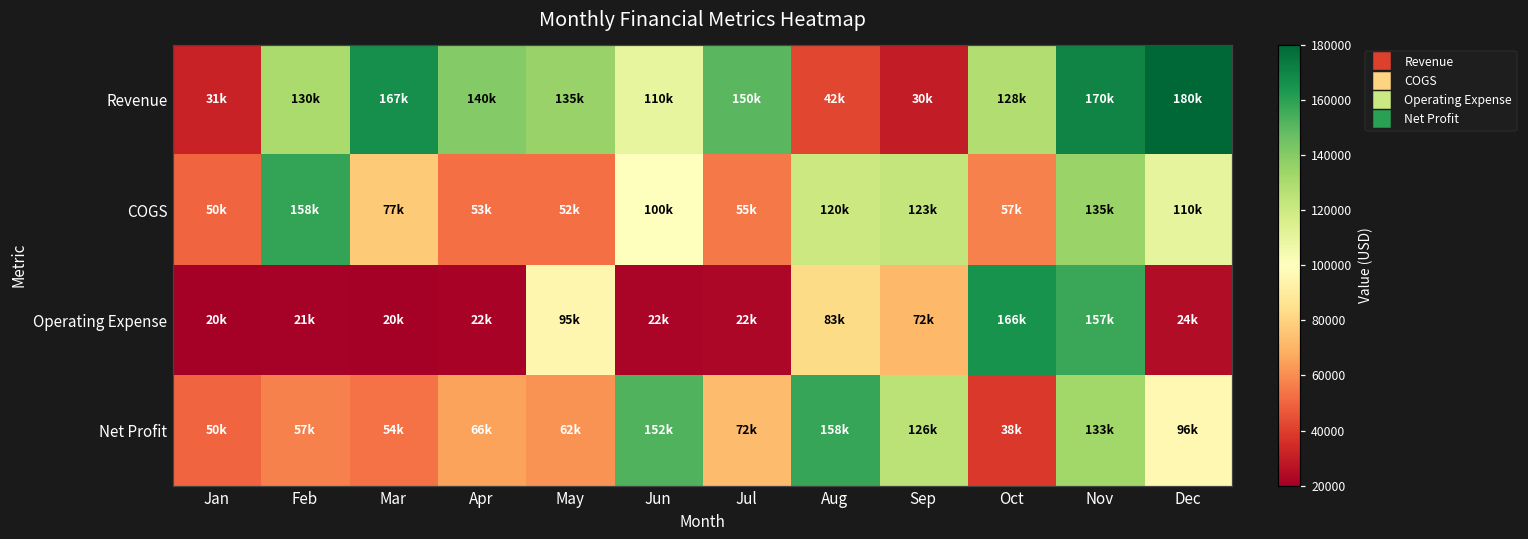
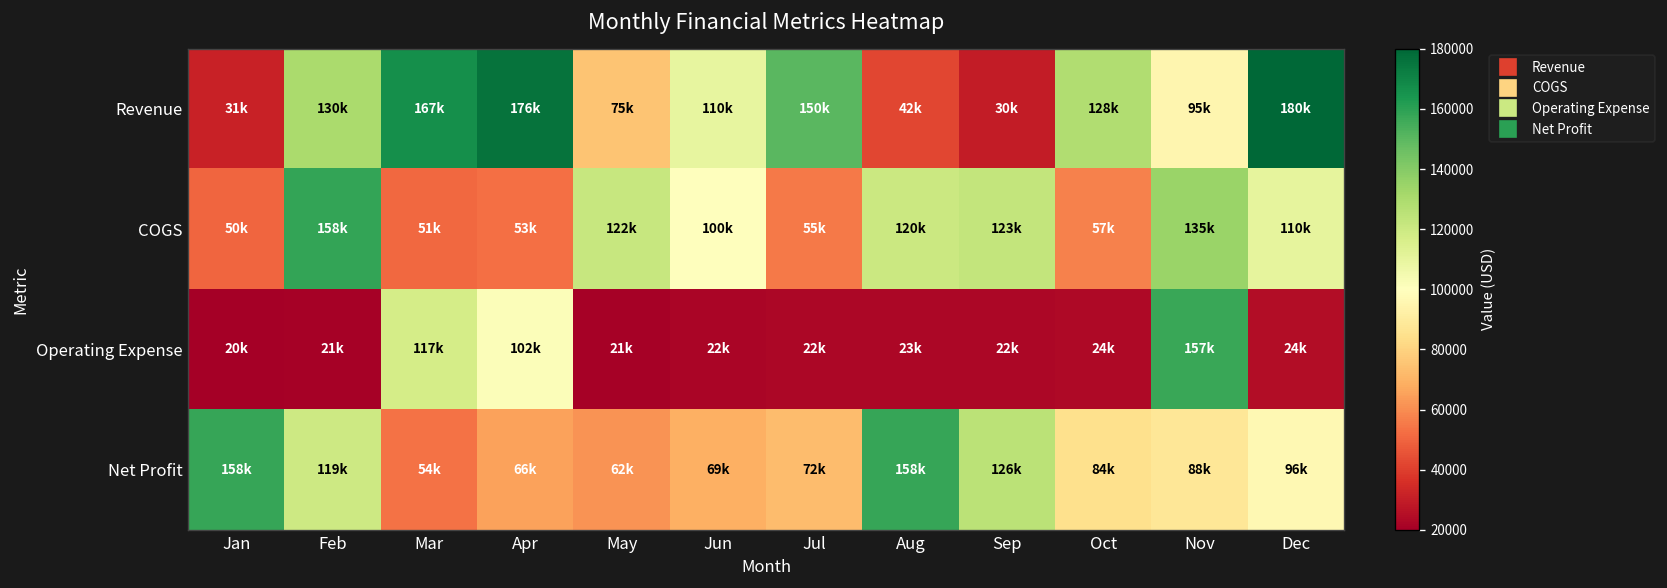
  {
    "Revenue": {
      "Jan": "31k",
      "Feb": "130k",
      "Mar": "167k",
-     "Apr": "140k",
-     "May": "135k",
+     "Apr": "176k",
+     "May": "75k",
      "Jun": "110k",
      "Jul": "150k",
      "Aug": "42k",
      "Sep": "30k",
      "Oct": "128k",
-     "Nov": "170k",
+     "Nov": "95k",
      "Dec": "180k"
    },
    "COGS": {
      "Jan": "50k",
      "Feb": "158k",
-     "Mar": "77k",
+     "Mar": "51k",
      "Apr": "53k",
-     "May": "52k",
+     "May": "122k",
      "Jun": "100k",
      "Jul": "55k",
      "Aug": "120k",
      "Sep": "123k",
      "Oct": "57k",
      "Nov": "135k",
      "Dec": "110k"
    },
    "Operating Expense": {
      "Jan": "20k",
      "Feb": "21k",
-     "Mar": "20k",
-     "Apr": "22k",
-     "May": "95k",
+     "Mar": "117k",
+     "Apr": "102k",
+     "May": "21k",
      "Jun": "22k",
      "Jul": "22k",
-     "Aug": "83k",
-     "Sep": "72k",
-     "Oct": "166k",
+     "Aug": "23k",
+     "Sep": "22k",
+     "Oct": "24k",
      "Nov": "157k",
      "Dec": "24k"
    },
    "Net Profit": {
-     "Jan": "50k",
-     "Feb": "57k",
+     "Jan": "158k",
+     "Feb": "119k",
      "Mar": "54k",
      "Apr": "66k",
      "May": "62k",
-     "Jun": "152k",
+     "Jun": "69k",
      "Jul": "72k",
      "Aug": "158k",
      "Sep": "126k",
-     "Oct": "38k",
-     "Nov": "133k",
+     "Oct": "84k",
+     "Nov": "88k",
      "Dec": "96k"
    }
  }
